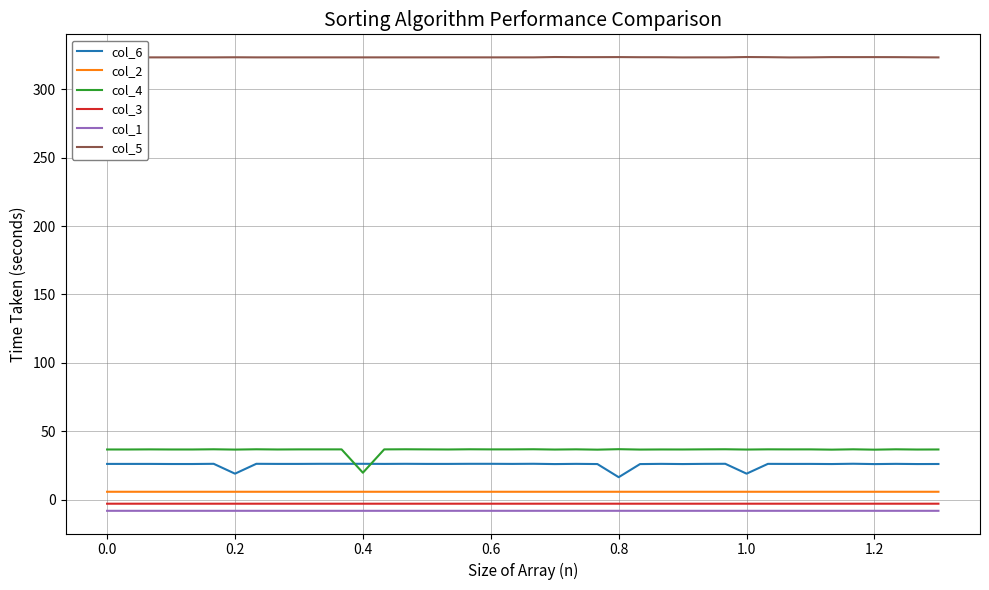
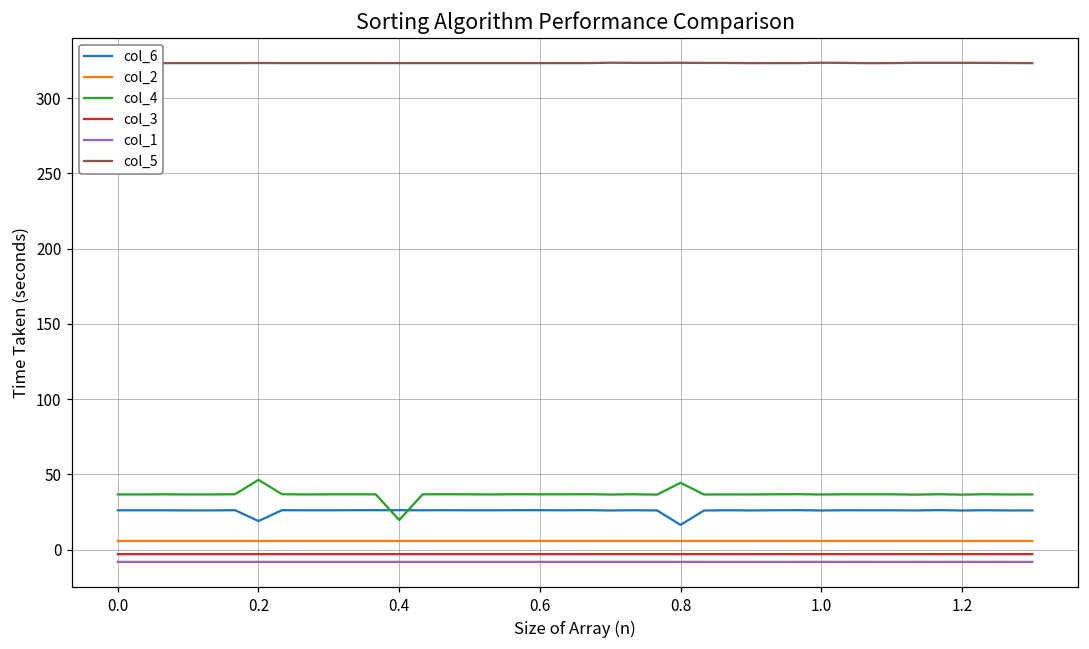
  {
    "col_6": {
      "0.0": 26,
      "0.2": 19,
      "0.4": 26,
      "0.6": 26,
      "0.8": 16,
-     "1.0": 19,
+     "1.0": 26,
      "1.2": 26
    },
    "col_2": {
      "0.0": 6,
      "0.2": 6,
      "0.4": 6,
      "0.6": 6,
      "0.8": 6,
      "1.0": 6,
      "1.2": 6
    },
    "col_4": {
      "0.0": 37,
-     "0.2": 37,
+     "0.2": 46,
      "0.4": 20,
      "0.6": 37,
-     "0.8": 37,
+     "0.8": 44,
      "1.0": 37,
      "1.2": 37
    },
    "col_3": {
      "0.0": -3,
      "0.2": -3,
      "0.4": -3,
      "0.6": -3,
      "0.8": -3,
      "1.0": -3,
      "1.2": -3
    },
    "col_1": {
      "0.0": -8,
      "0.2": -8,
      "0.4": -8,
      "0.6": -8,
      "0.8": -8,
      "1.0": -8,
      "1.2": -8
    },
    "col_5": {
      "0.2": 323,
      "0.4": 323,
      "0.6": 323,
      "0.8": 323,
      "1.0": 324,
      "1.2": 323
    }
  }
